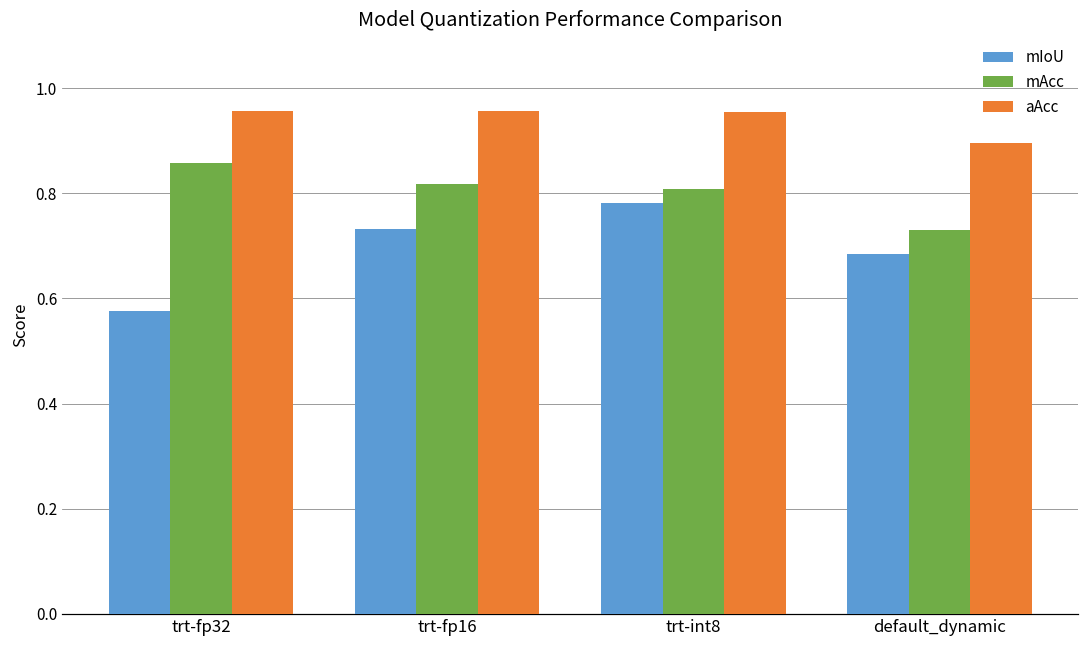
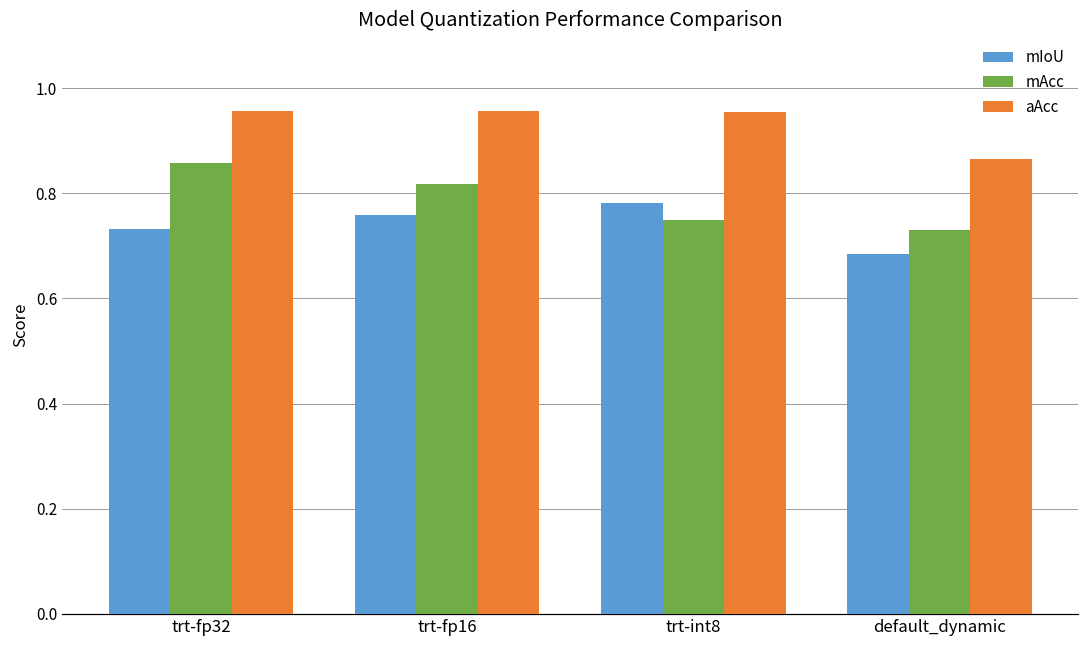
  {
    "mIoU": {
-     "trt-fp32": 0.58,
-     "trt-fp16": 0.73,
+     "trt-fp32": 0.73,
+     "trt-fp16": 0.76,
      "trt-int8": 0.78,
      "default_dynamic": 0.69
    },
    "mAcc": {
      "trt-fp32": 0.86,
      "trt-fp16": 0.82,
-     "trt-int8": 0.81,
+     "trt-int8": 0.75,
      "default_dynamic": 0.73
    },
    "aAcc": {
      "trt-fp32": 0.96,
      "trt-fp16": 0.96,
      "trt-int8": 0.96,
-     "default_dynamic": 0.90
+     "default_dynamic": 0.87
    }
  }
